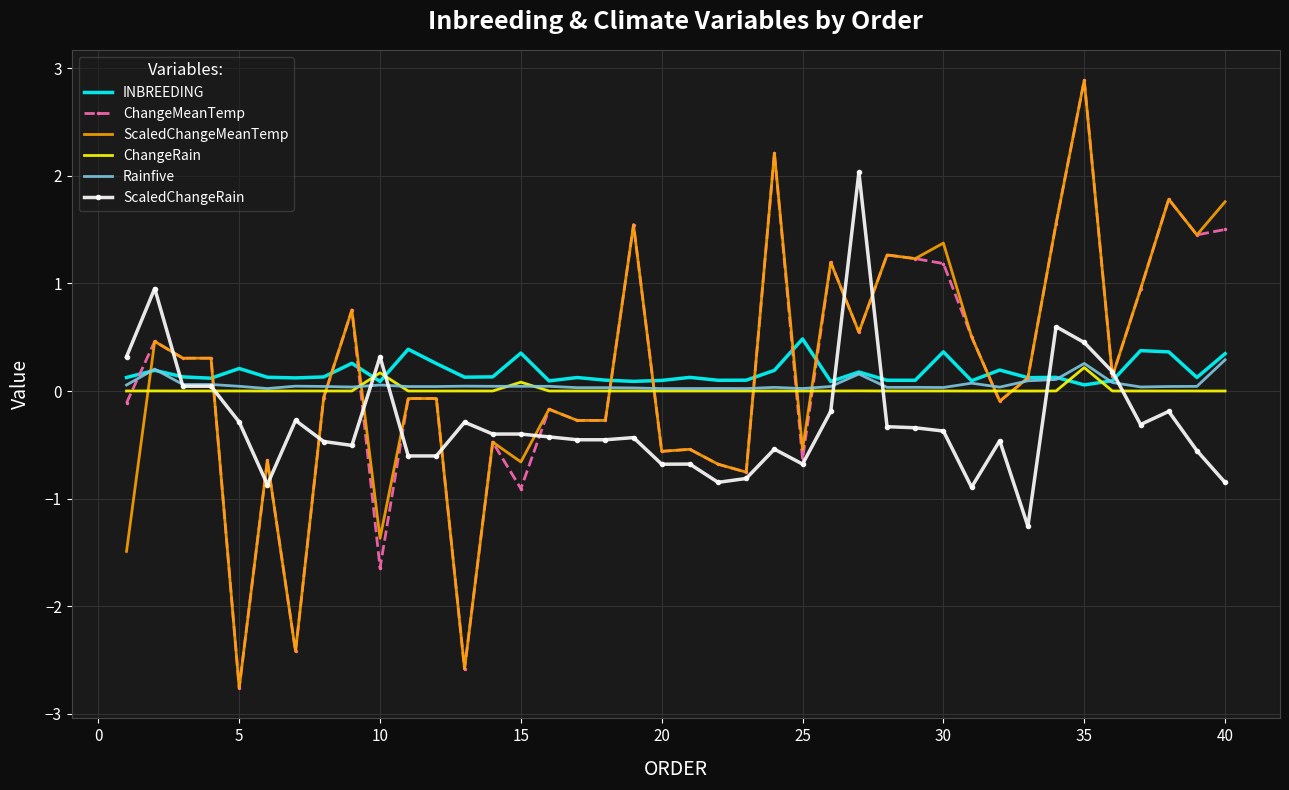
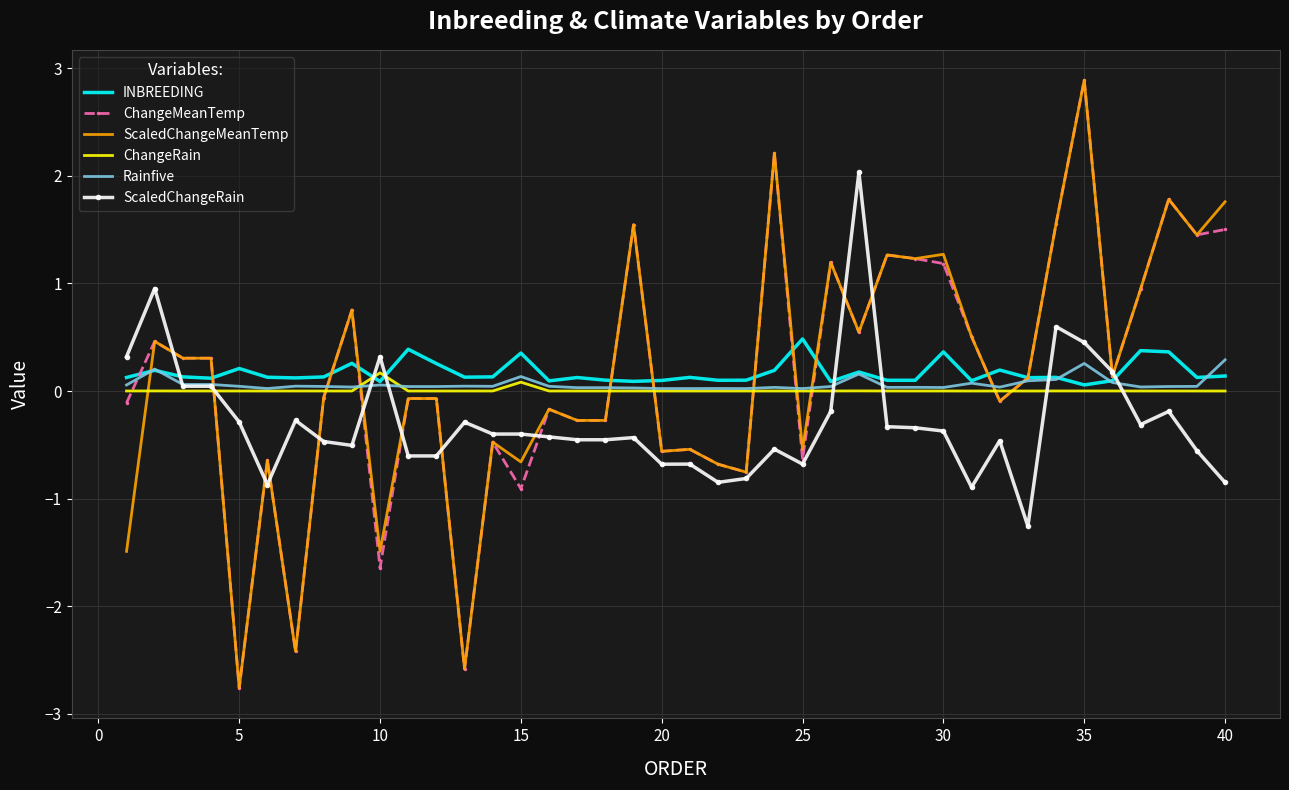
  {
    "INBREEDING": {
      "5": 0.21,
      "10": 0.09,
      "15": 0.35,
      "20": 0.10,
      "25": 0.48,
      "30": 0.36,
      "35": 0.06,
-     "40": 0.35
+     "40": 0.14
    },
    "ChangeMeanTemp": {
      "10": -1.64,
      "15": -0.91,
      "25": -0.63,
      "30": 1.18,
      "40": 1.50
    },
    "ScaledChangeMeanTemp": {
-     "10": -1.37,
+     "10": -1.49,
      "15": -0.66,
      "25": -0.54,
-     "30": 1.37,
+     "30": 1.27,
      "40": 1.76
    },
    "ChangeRain": {
      "5": 0.00,
      "10": 0.17,
      "15": 0.08,
      "30": 0.00,
-     "35": 0.22,
+     "35": 0.00,
      "40": 0.00
    },
    "Rainfive": {
      "5": 0.04,
      "10": 0.06,
-     "15": 0.04,
+     "15": 0.13,
      "30": 0.03,
      "35": 0.26,
      "40": 0.29
    },
    "ScaledChangeRain": {
      "5": -0.29,
      "10": 0.32,
      "15": -0.40,
      "20": -0.68,
      "25": -0.68,
      "30": -0.37,
      "35": 0.45,
      "40": -0.85
    }
  }
